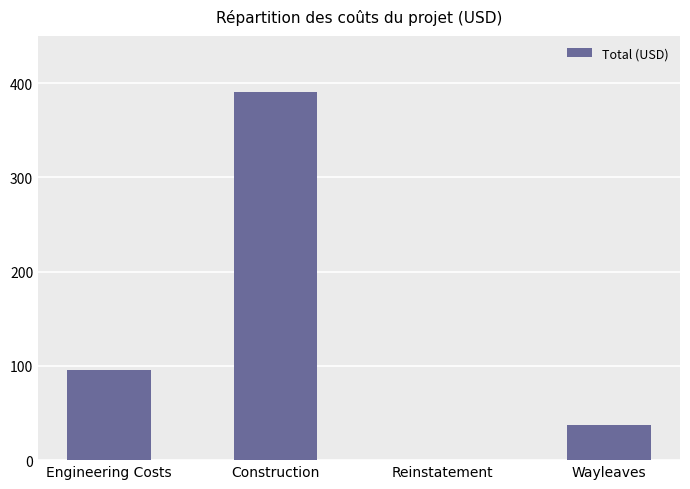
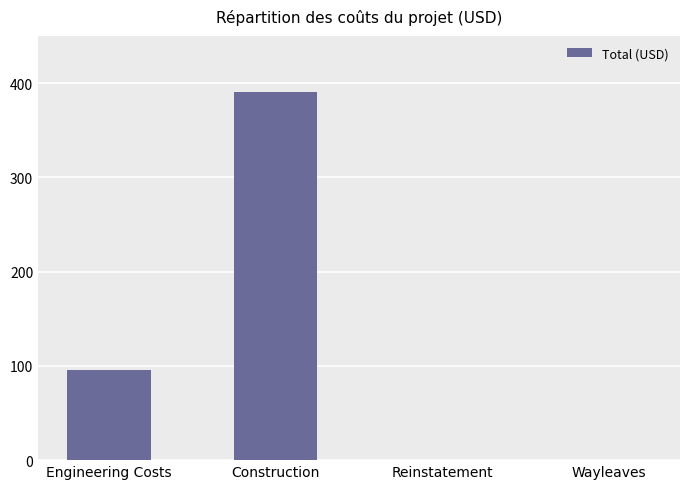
  {
    "Engineering Costs": 100,
    "Construction": 390,
    "Reinstatement": 0,
-   "Wayleaves": 40
+   "Wayleaves": 0
  }
